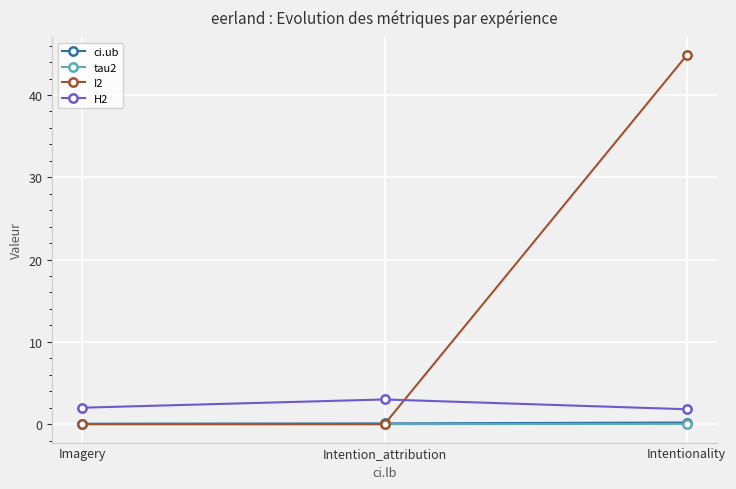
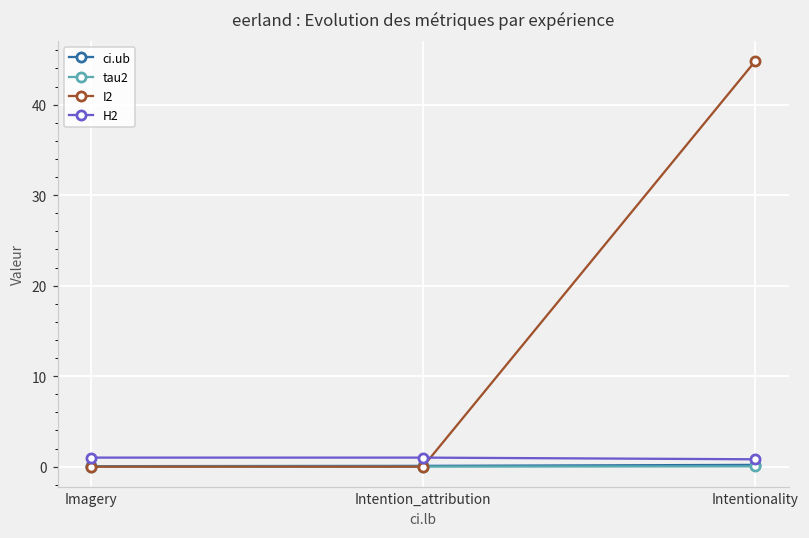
  {
    "I2": {
      "Intentionality": 45
    },
    "H2": {
-     "Imagery": 2,
-     "Intention_attribution": 3,
-     "Intentionality": 2
+     "Imagery": 1,
+     "Intention_attribution": 1,
+     "Intentionality": 1
    }
  }
